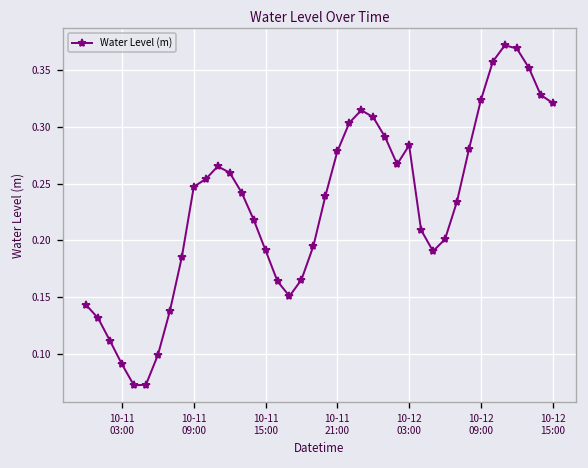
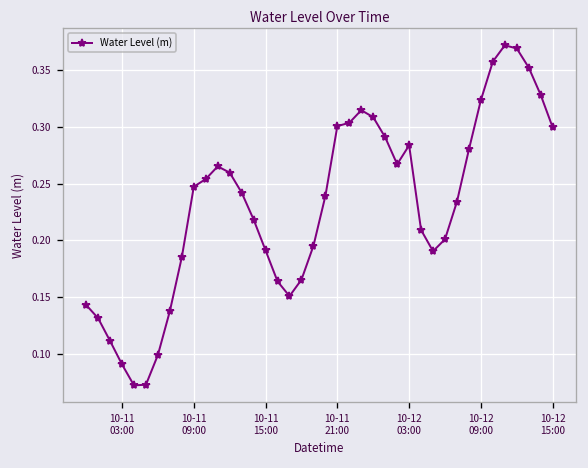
  {
    "10-11 03:00": 0.09,
    "10-11 09:00": 0.25,
    "10-11 15:00": 0.19,
-   "10-11 21:00": 0.28,
+   "10-11 21:00": 0.30,
    "10-12 03:00": 0.28,
    "10-12 09:00": 0.32,
-   "10-12 15:00": 0.32
+   "10-12 15:00": 0.30
  }
